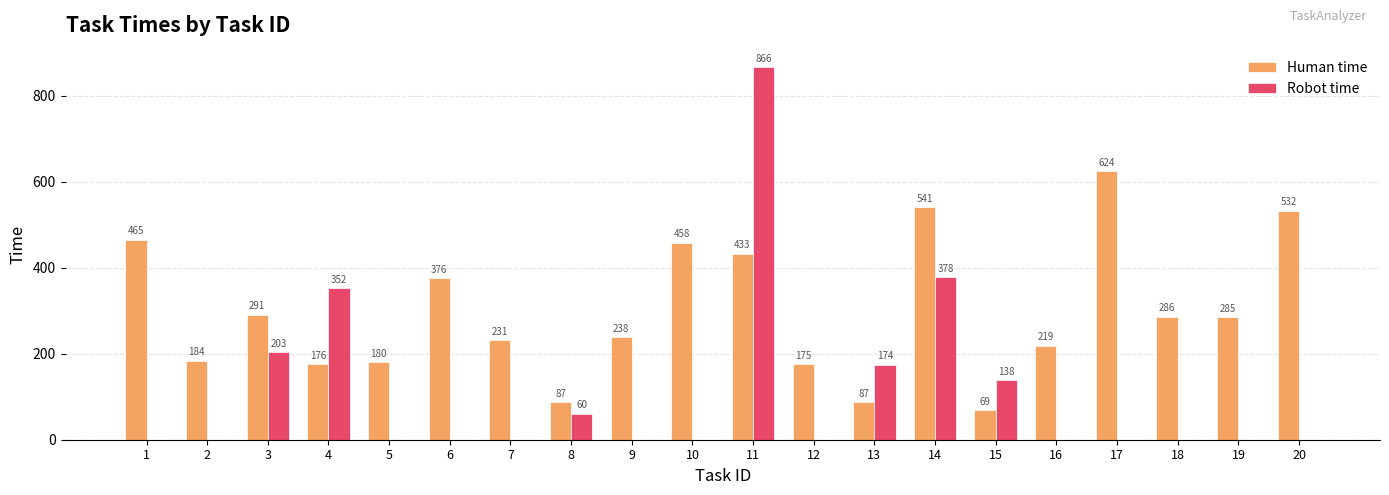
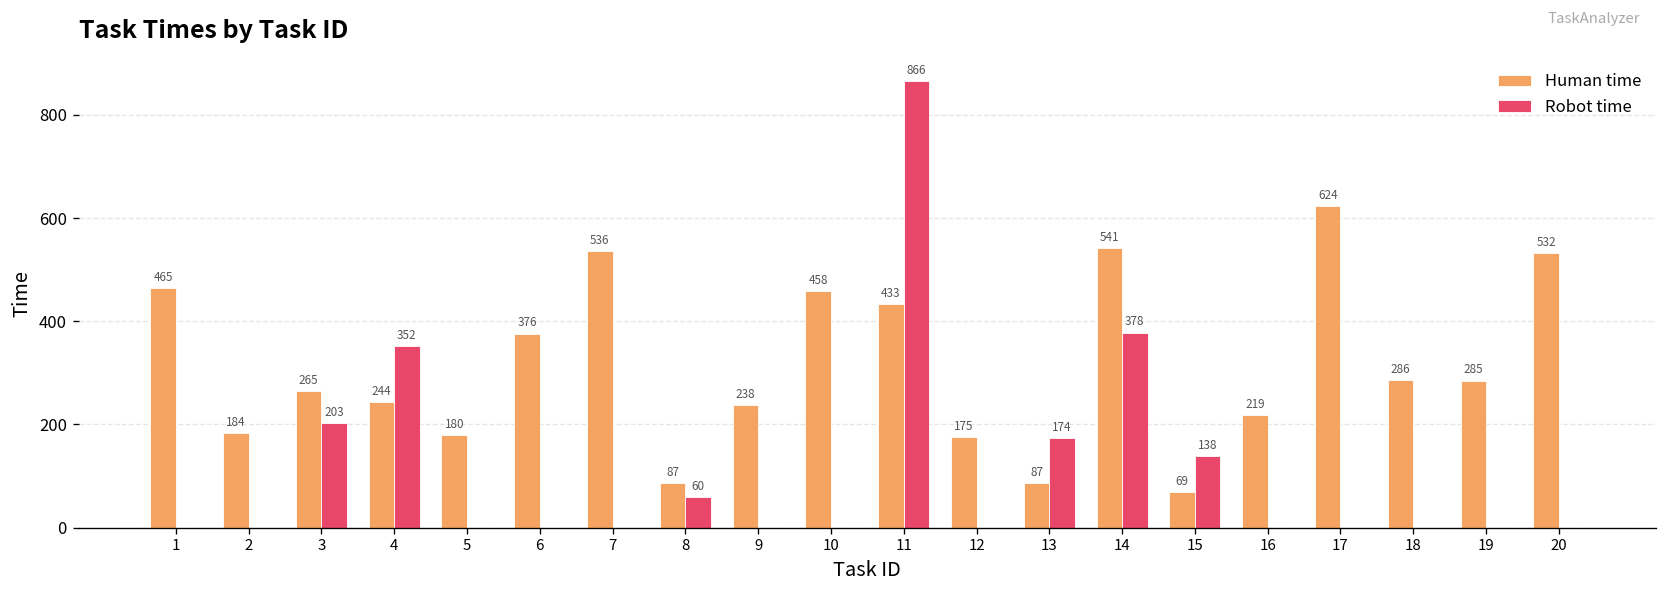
  {
    "Human time": {
      "1": 465,
      "2": 184,
-     "3": 291,
-     "4": 176,
+     "3": 265,
+     "4": 244,
      "5": 180,
      "6": 376,
-     "7": 231,
+     "7": 536,
      "8": 87,
      "9": 238,
      "10": 458,
      "11": 433,
      "12": 175,
      "13": 87,
      "14": 541,
      "15": 69,
      "16": 219,
      "17": 624,
      "18": 286,
      "19": 285,
      "20": 532
    },
    "Robot time": {
      "3": 203,
      "4": 352,
      "8": 60,
      "11": 866,
      "13": 174,
      "14": 378,
      "15": 138
    }
  }
